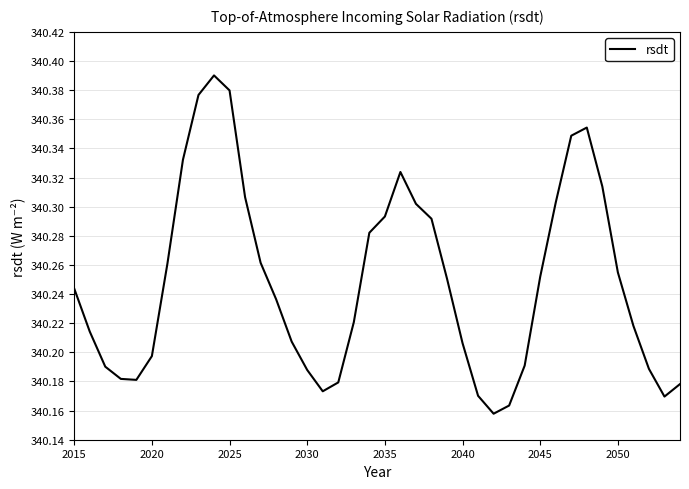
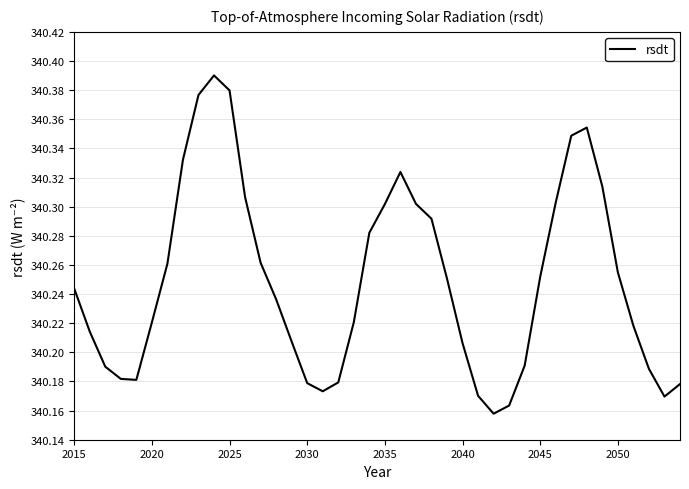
  {
    "2015": 340.244,
-   "2020": 340.197,
+   "2020": 340.221,
    "2025": 340.380,
-   "2030": 340.188,
-   "2035": 340.293,
+   "2030": 340.179,
+   "2035": 340.302,
    "2040": 340.206,
    "2045": 340.252,
    "2050": 340.255
  }
